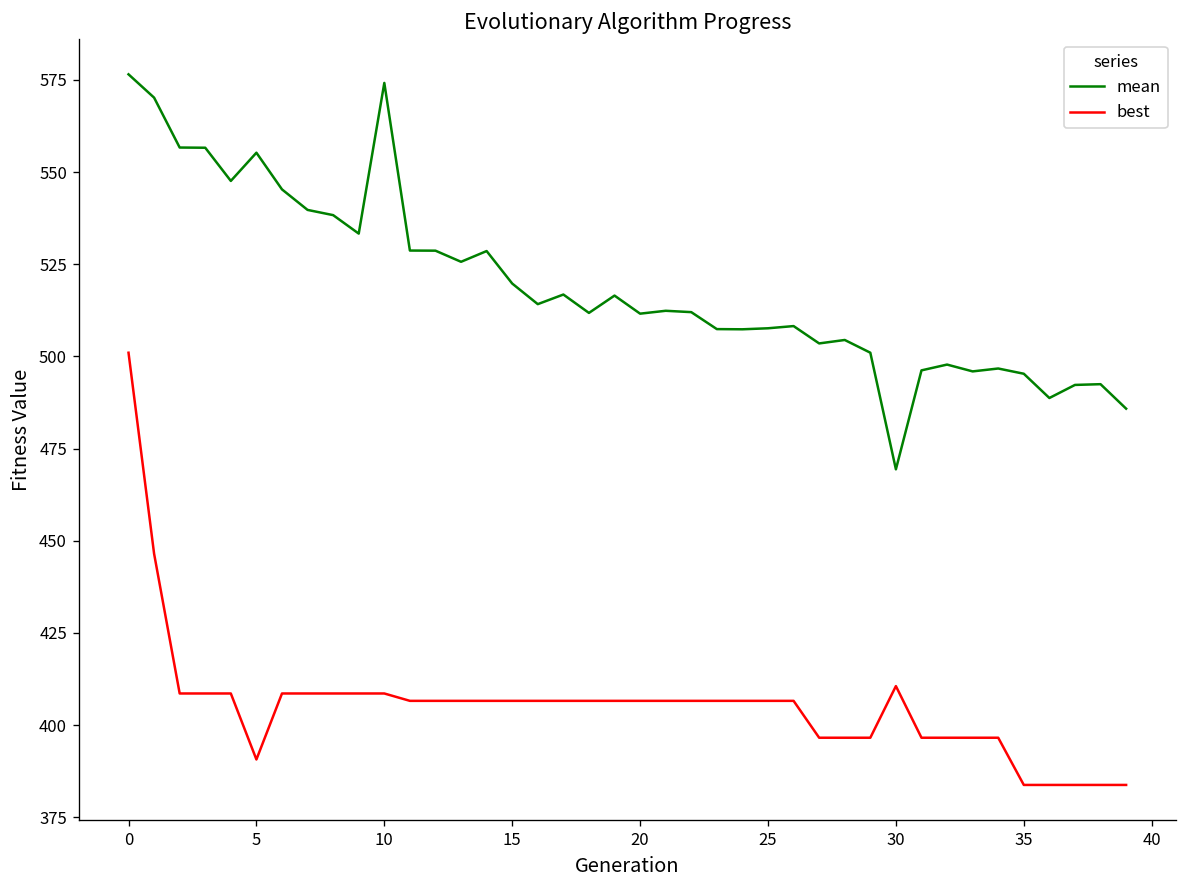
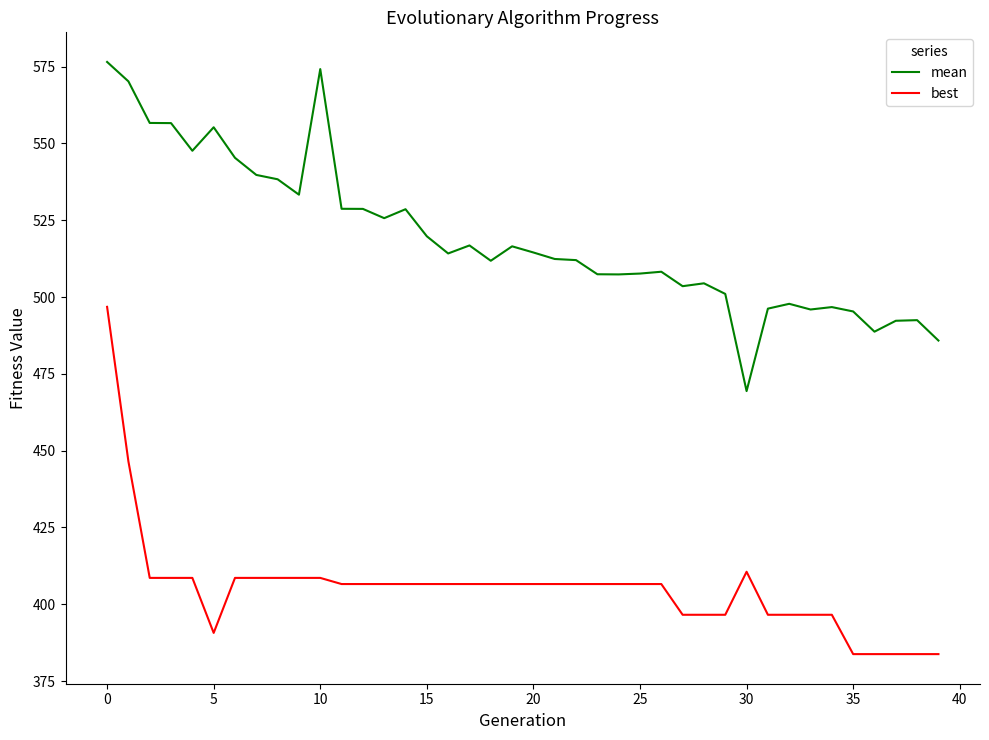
  {
    "mean": {
      "0": 576,
      "5": 555,
      "10": 574,
      "15": 520,
-     "20": 512,
+     "20": 514,
      "25": 508,
      "30": 469,
      "35": 495
    },
    "best": {
-     "0": 501,
+     "0": 497,
      "5": 391,
      "10": 409,
      "15": 407,
      "20": 407,
      "25": 407,
      "30": 411,
      "35": 384
    }
  }
